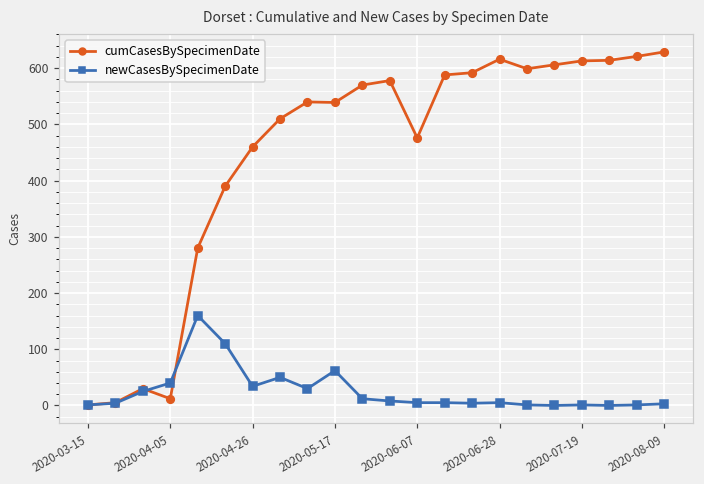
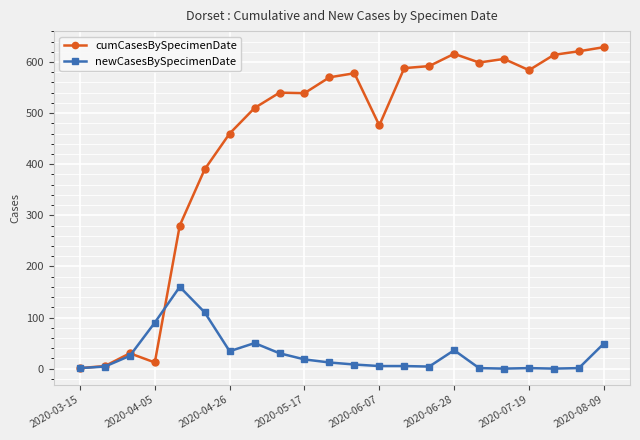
  {
    "cumCasesBySpecimenDate": {
      "2020-04-05": 10,
      "2020-04-26": 460,
      "2020-05-17": 540,
      "2020-06-07": 480,
      "2020-06-28": 620,
-     "2020-07-19": 610,
+     "2020-07-19": 580,
      "2020-08-09": 630
    },
    "newCasesBySpecimenDate": {
-     "2020-04-05": 40,
+     "2020-04-05": 90,
      "2020-04-26": 30,
-     "2020-05-17": 60,
+     "2020-05-17": 20,
      "2020-06-07": 10,
-     "2020-06-28": 10,
+     "2020-06-28": 40,
      "2020-07-19": 0,
-     "2020-08-09": 0
+     "2020-08-09": 50
    }
  }
